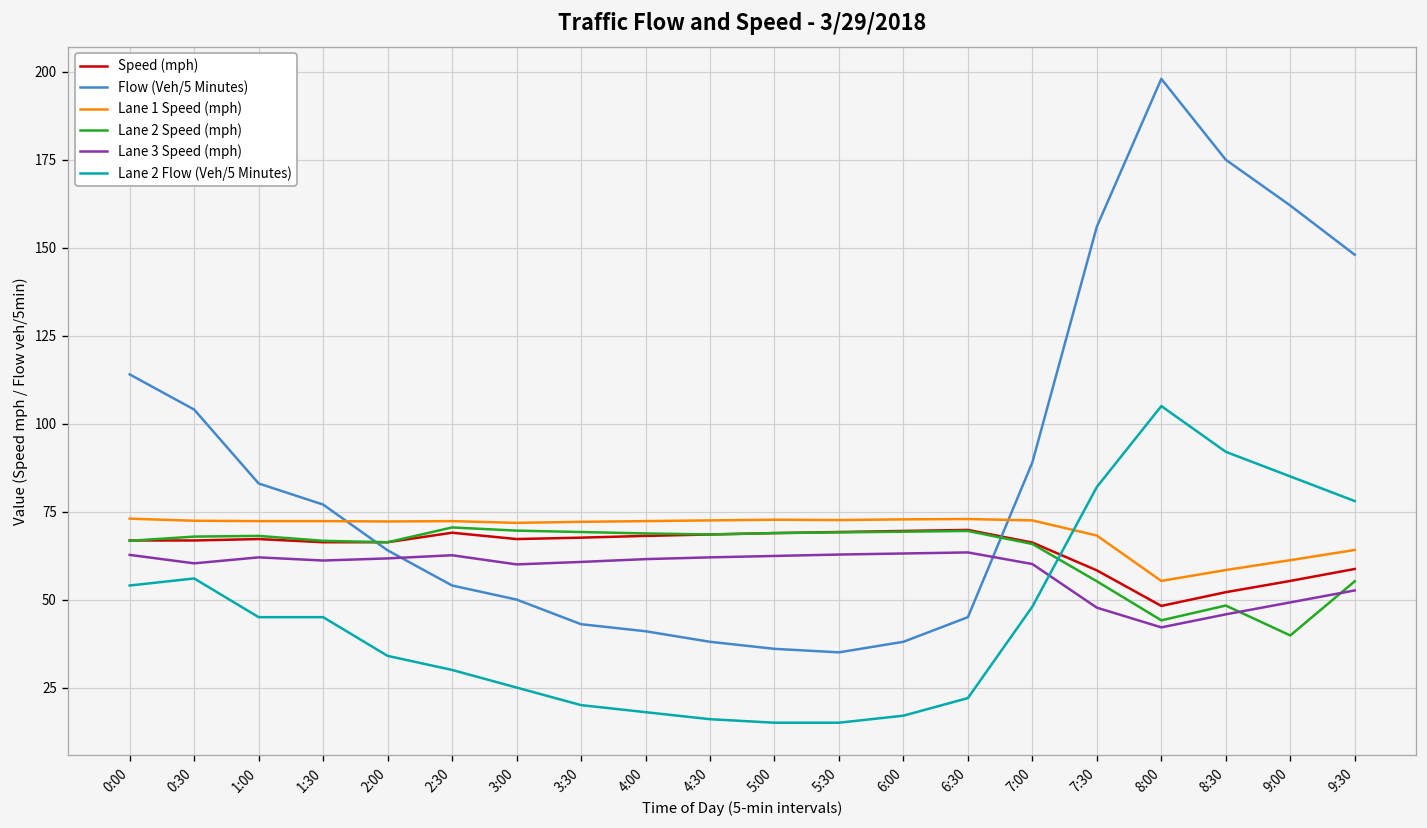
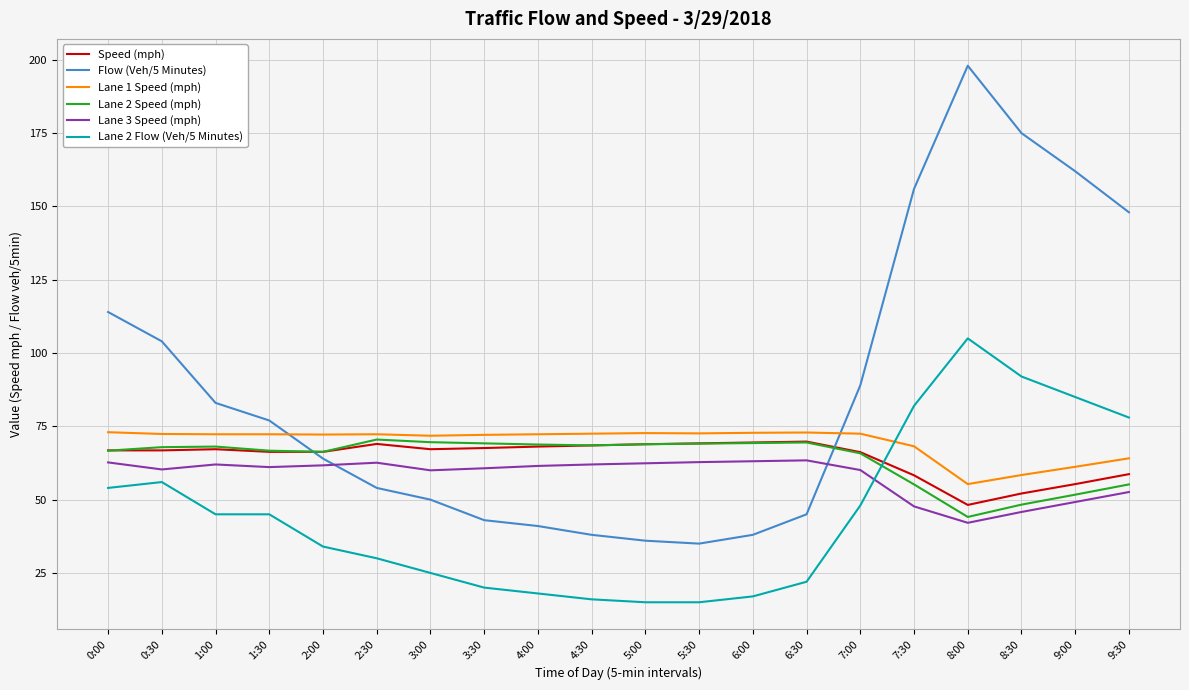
  {
    "Speed (mph)": {
      "0:30": 67,
      "1:00": 67,
      "2:30": 69,
      "3:00": 67,
      "3:30": 68,
      "7:30": 58,
      "8:00": 48,
      "8:30": 52,
      "9:00": 55,
      "9:30": 59
    },
    "Flow (Veh/5 Minutes)": {
      "0:00": 114,
      "0:30": 104,
      "1:00": 83,
      "1:30": 77,
      "2:00": 64,
      "2:30": 54,
      "3:00": 50,
      "3:30": 43,
      "4:00": 41,
      "4:30": 38,
      "5:00": 36,
      "5:30": 35,
      "6:00": 38,
      "6:30": 45,
      "7:00": 89,
      "7:30": 156,
      "8:00": 198,
      "8:30": 175,
      "9:00": 162,
      "9:30": 148
    },
    "Lane 1 Speed (mph)": {
      "0:00": 73,
      "0:30": 72,
      "1:00": 72,
      "1:30": 72,
      "2:00": 72,
      "2:30": 72,
      "3:00": 72,
      "3:30": 72,
      "4:00": 72,
      "4:30": 73,
      "5:00": 73,
      "5:30": 73,
      "6:00": 73,
      "6:30": 73,
      "7:00": 73,
      "7:30": 68,
      "8:00": 55,
      "8:30": 58,
      "9:00": 61,
      "9:30": 64
    },
    "Lane 2 Speed (mph)": {
      "0:30": 68,
      "1:00": 68,
      "2:30": 71,
      "3:00": 70,
      "3:30": 69,
      "7:30": 55,
      "8:00": 44,
      "8:30": 48,
-     "9:00": 40,
+     "9:00": 52,
      "9:30": 55
    },
    "Lane 3 Speed (mph)": {
      "0:00": 63,
      "0:30": 60,
      "1:00": 62,
      "1:30": 61,
      "2:00": 62,
      "2:30": 63,
      "3:00": 60,
      "3:30": 61,
      "4:00": 62,
      "4:30": 62,
      "5:00": 62,
      "5:30": 63,
      "6:00": 63,
      "6:30": 63,
      "7:00": 60,
      "7:30": 48,
      "8:00": 42,
      "8:30": 46,
      "9:00": 49,
      "9:30": 53
    },
    "Lane 2 Flow (Veh/5 Minutes)": {
      "0:00": 54,
      "0:30": 56,
      "1:00": 45,
      "1:30": 45,
      "2:00": 34,
      "2:30": 30,
      "3:00": 25,
      "3:30": 20,
      "4:00": 18,
      "4:30": 16,
      "5:00": 15,
      "5:30": 15,
      "6:00": 17,
      "6:30": 22,
      "7:00": 48,
      "7:30": 82,
      "8:00": 105,
      "8:30": 92,
      "9:00": 85,
      "9:30": 78
    }
  }
